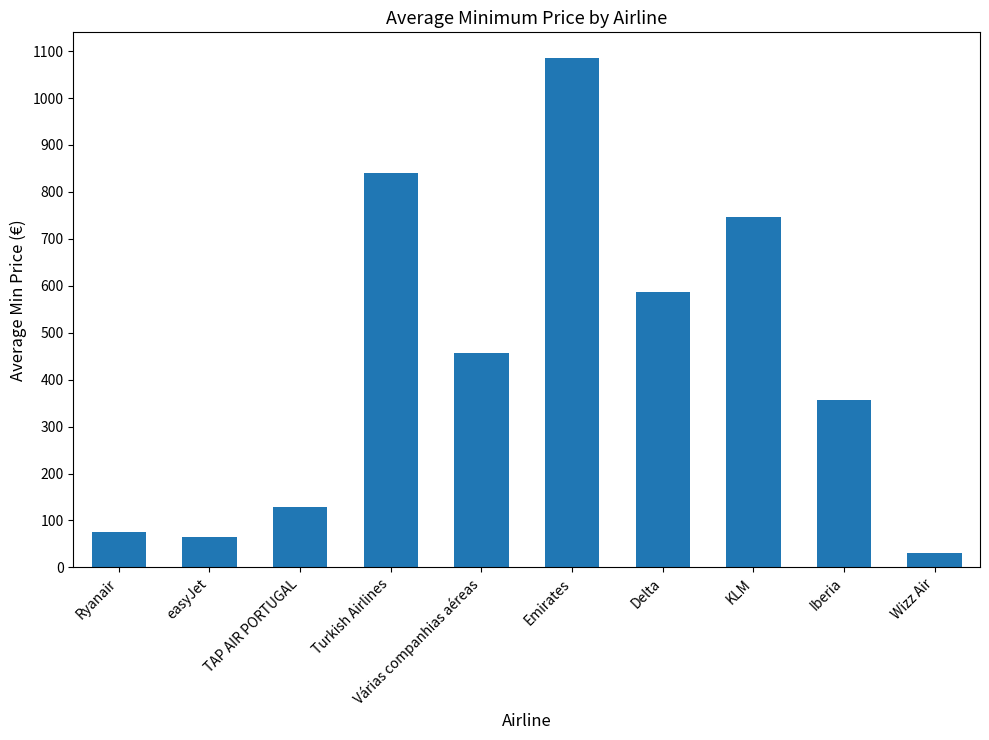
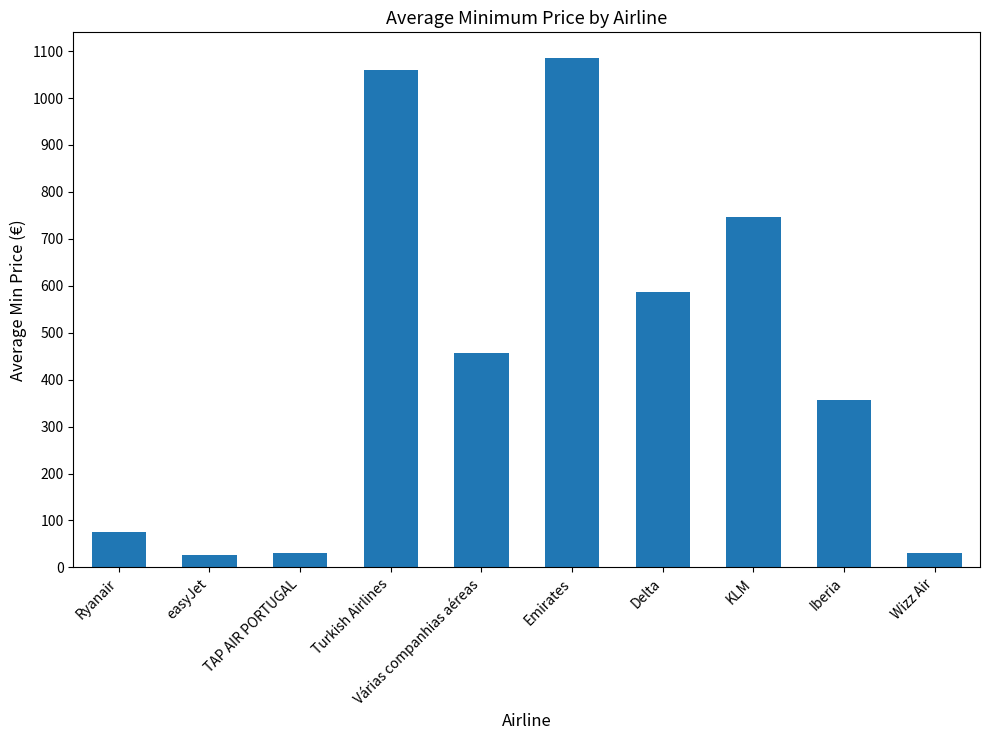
  {
    "Ryanair": 70,
-   "easyJet": 60,
-   "TAP AIR PORTUGAL": 130,
-   "Turkish Airlines": 840,
+   "easyJet": 30,
+   "TAP AIR PORTUGAL": 30,
+   "Turkish Airlines": 1060,
    "Várias companhias aéreas": 460,
    "Emirates": 1090,
    "Delta": 590,
    "KLM": 750,
    "Iberia": 360,
    "Wizz Air": 30
  }
